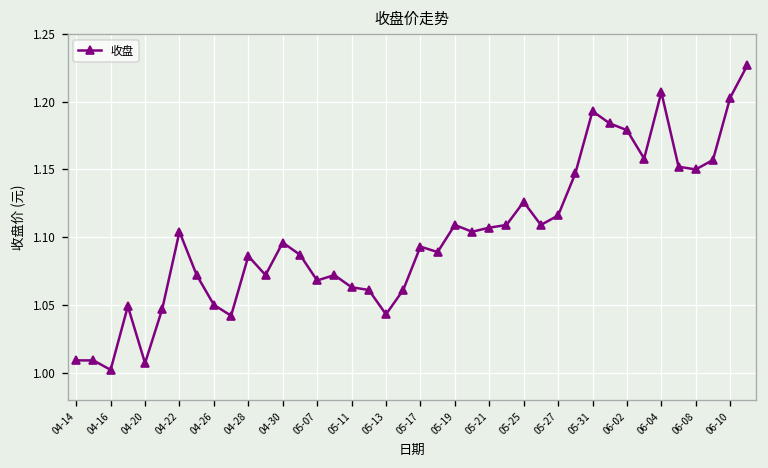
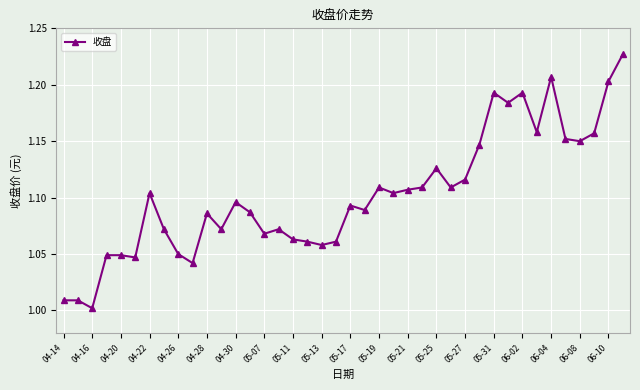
  {
    "04-14": 1.009,
    "04-16": 1.002,
-   "04-20": 1.007,
+   "04-20": 1.049,
    "04-22": 1.104,
    "04-26": 1.050,
    "04-28": 1.086,
    "04-30": 1.096,
    "05-07": 1.068,
    "05-11": 1.063,
-   "05-13": 1.043,
+   "05-13": 1.058,
    "05-17": 1.093,
    "05-19": 1.109,
    "05-21": 1.107,
    "05-25": 1.126,
    "05-27": 1.116,
    "05-31": 1.193,
-   "06-02": 1.179,
+   "06-02": 1.193,
    "06-04": 1.207,
    "06-08": 1.150,
    "06-10": 1.203
  }
